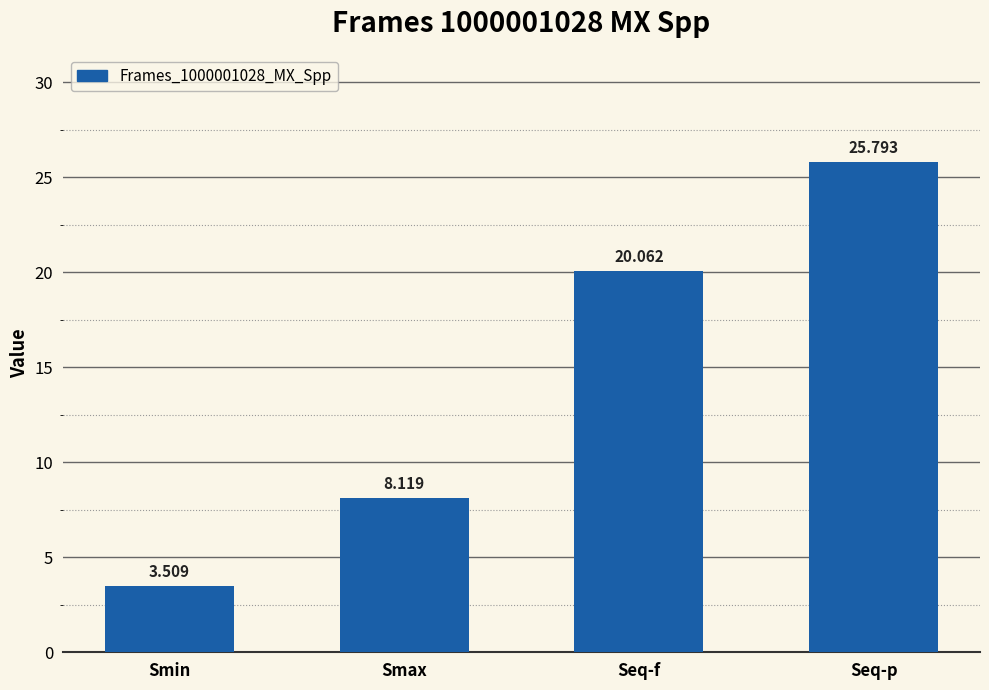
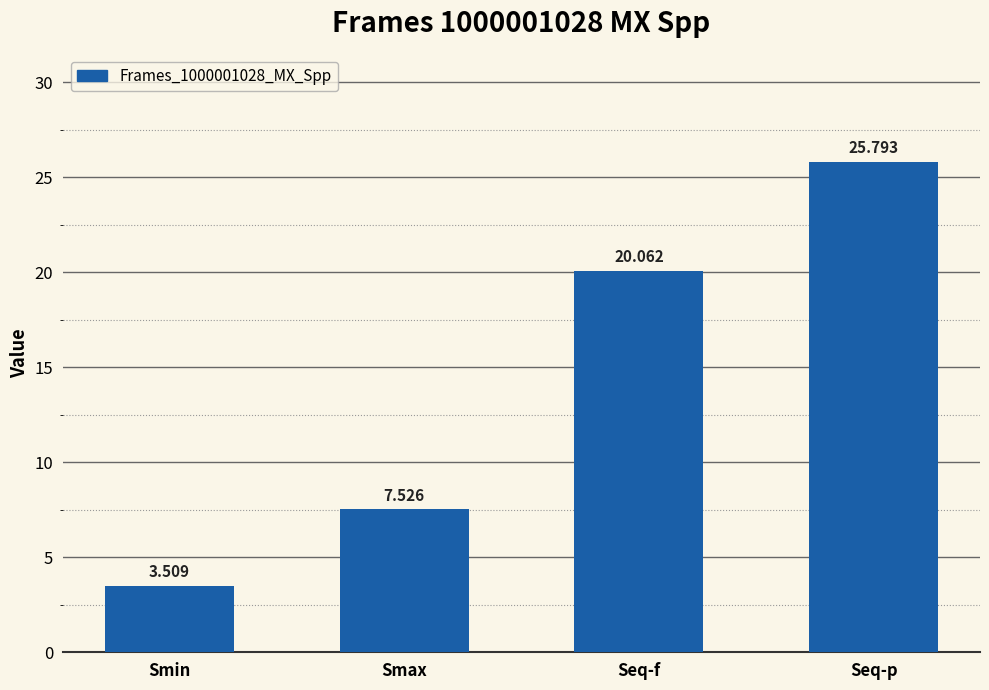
  {
    "Smin": 3.509,
-   "Smax": 8.119,
+   "Smax": 7.526,
    "Seq-f": 20.062,
    "Seq-p": 25.793
  }
